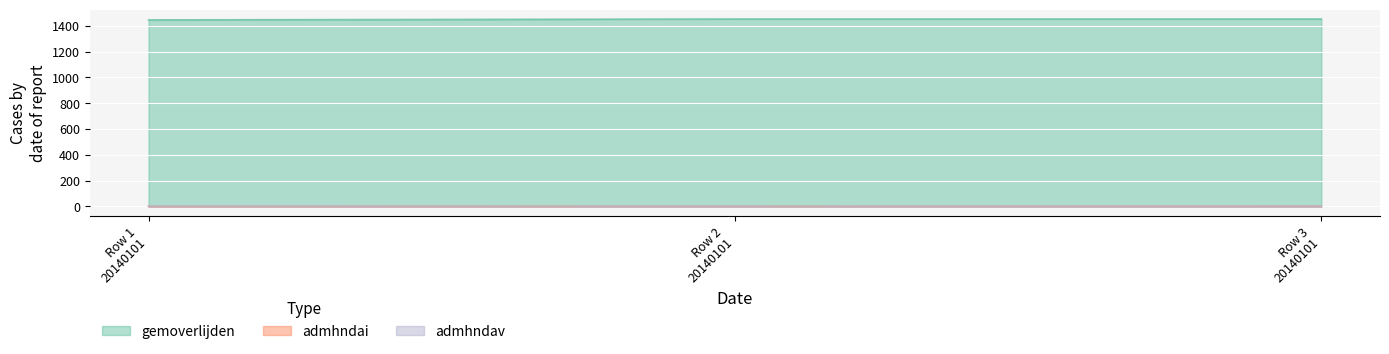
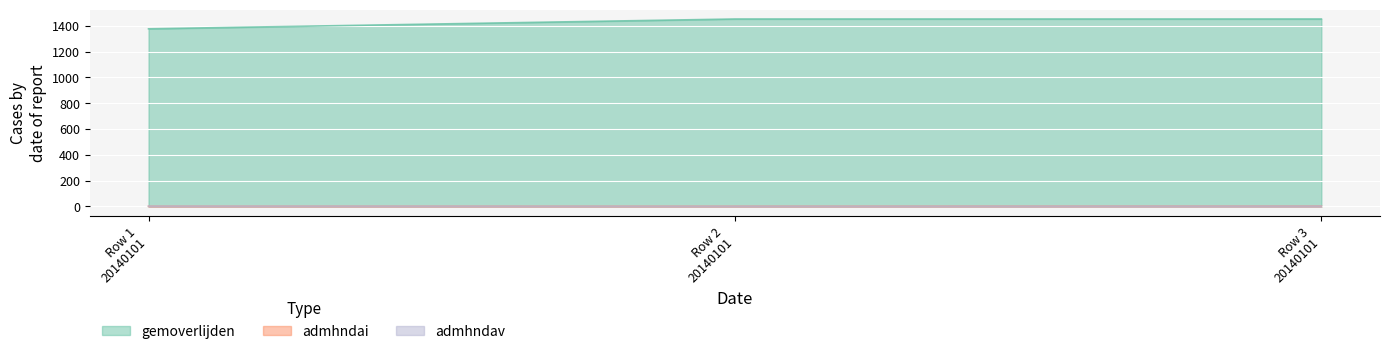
  {
    "gemoverlijden": {
-     "Row 1 20140101": 1450,
+     "Row 1 20140101": 1380,
      "Row 2 20140101": 1450,
      "Row 3 20140101": 1450
    },
    "admhndav": {
      "Row 1 20140101": 0,
      "Row 2 20140101": 0,
      "Row 3 20140101": 0
    }
  }
